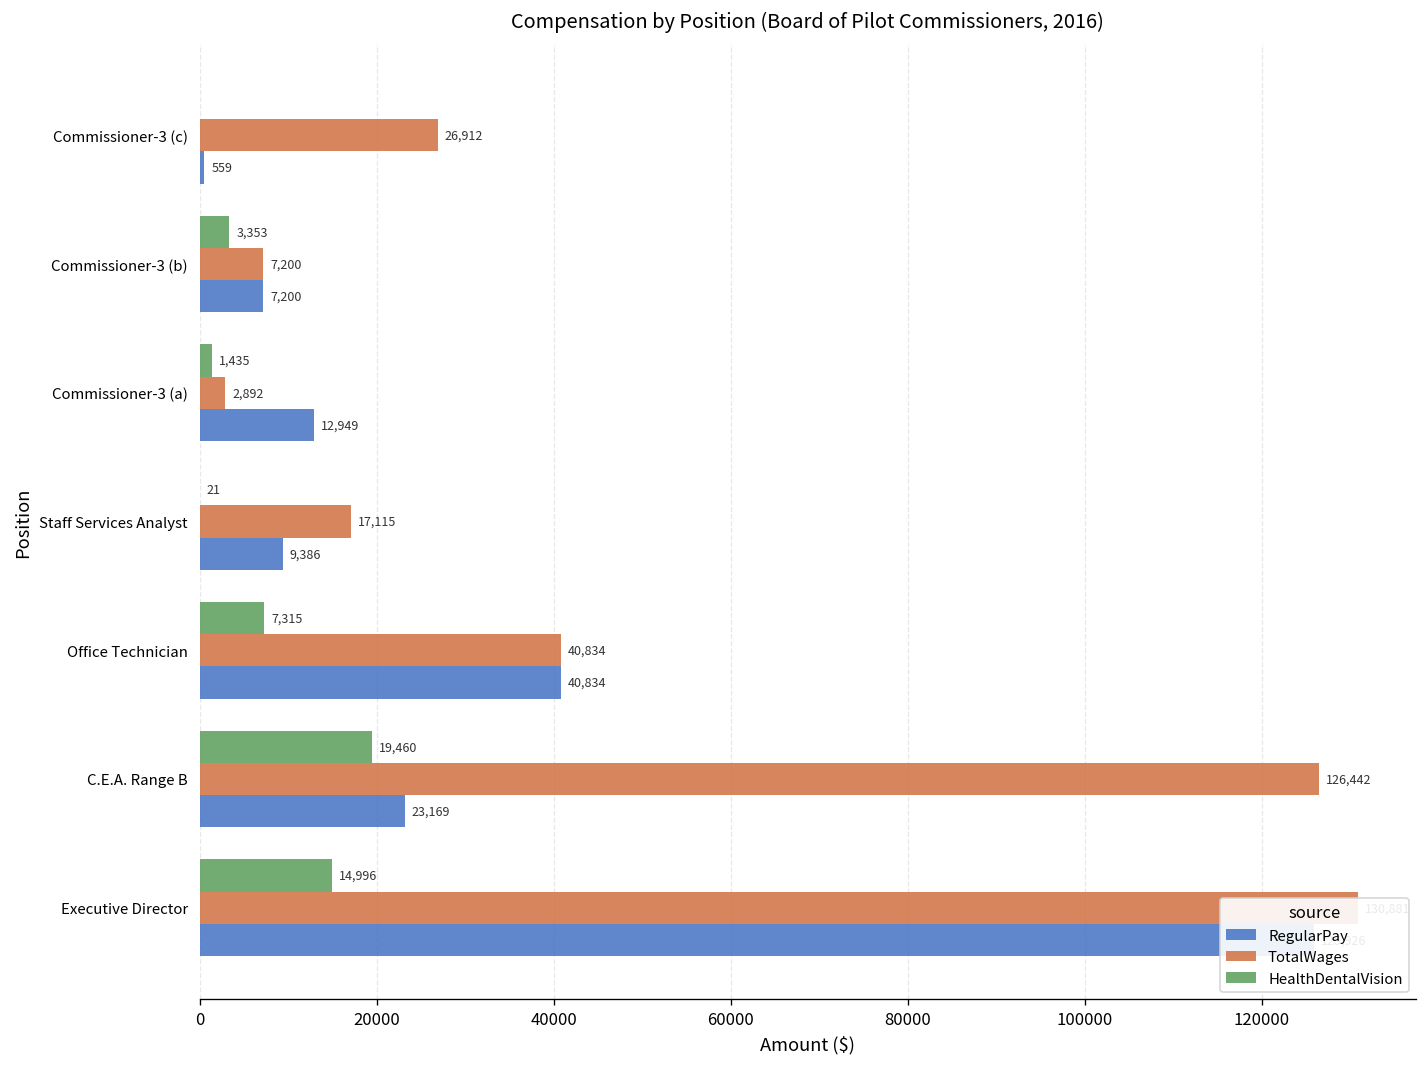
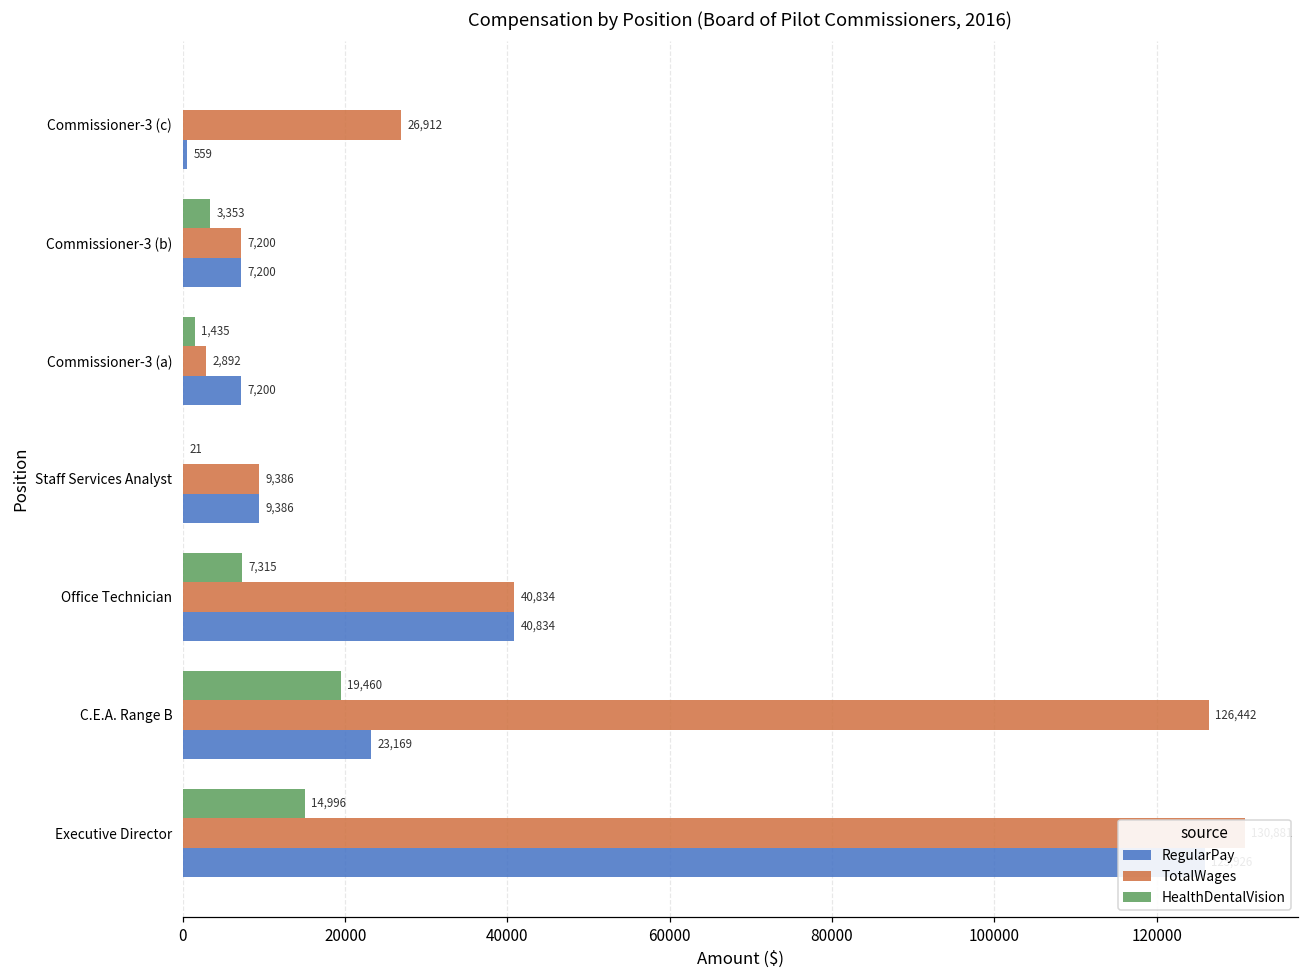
  {
    "RegularPay": {
      "Commissioner-3 (c)": "559",
      "Commissioner-3 (b)": "7,200",
-     "Commissioner-3 (a)": "12,949",
+     "Commissioner-3 (a)": "7,200",
      "Staff Services Analyst": "9,386",
      "Office Technician": "40,834",
      "C.E.A. Range B": "23,169"
    },
    "TotalWages": {
      "Commissioner-3 (c)": "26,912",
      "Commissioner-3 (b)": "7,200",
      "Commissioner-3 (a)": "2,892",
-     "Staff Services Analyst": "17,115",
+     "Staff Services Analyst": "9,386",
      "Office Technician": "40,834",
      "C.E.A. Range B": "126,442"
    },
    "HealthDentalVision": {
      "Commissioner-3 (b)": "3,353",
      "Commissioner-3 (a)": "1,435",
      "Staff Services Analyst": "21",
      "Office Technician": "7,315",
      "C.E.A. Range B": "19,460",
      "Executive Director": "14,996"
    }
  }
